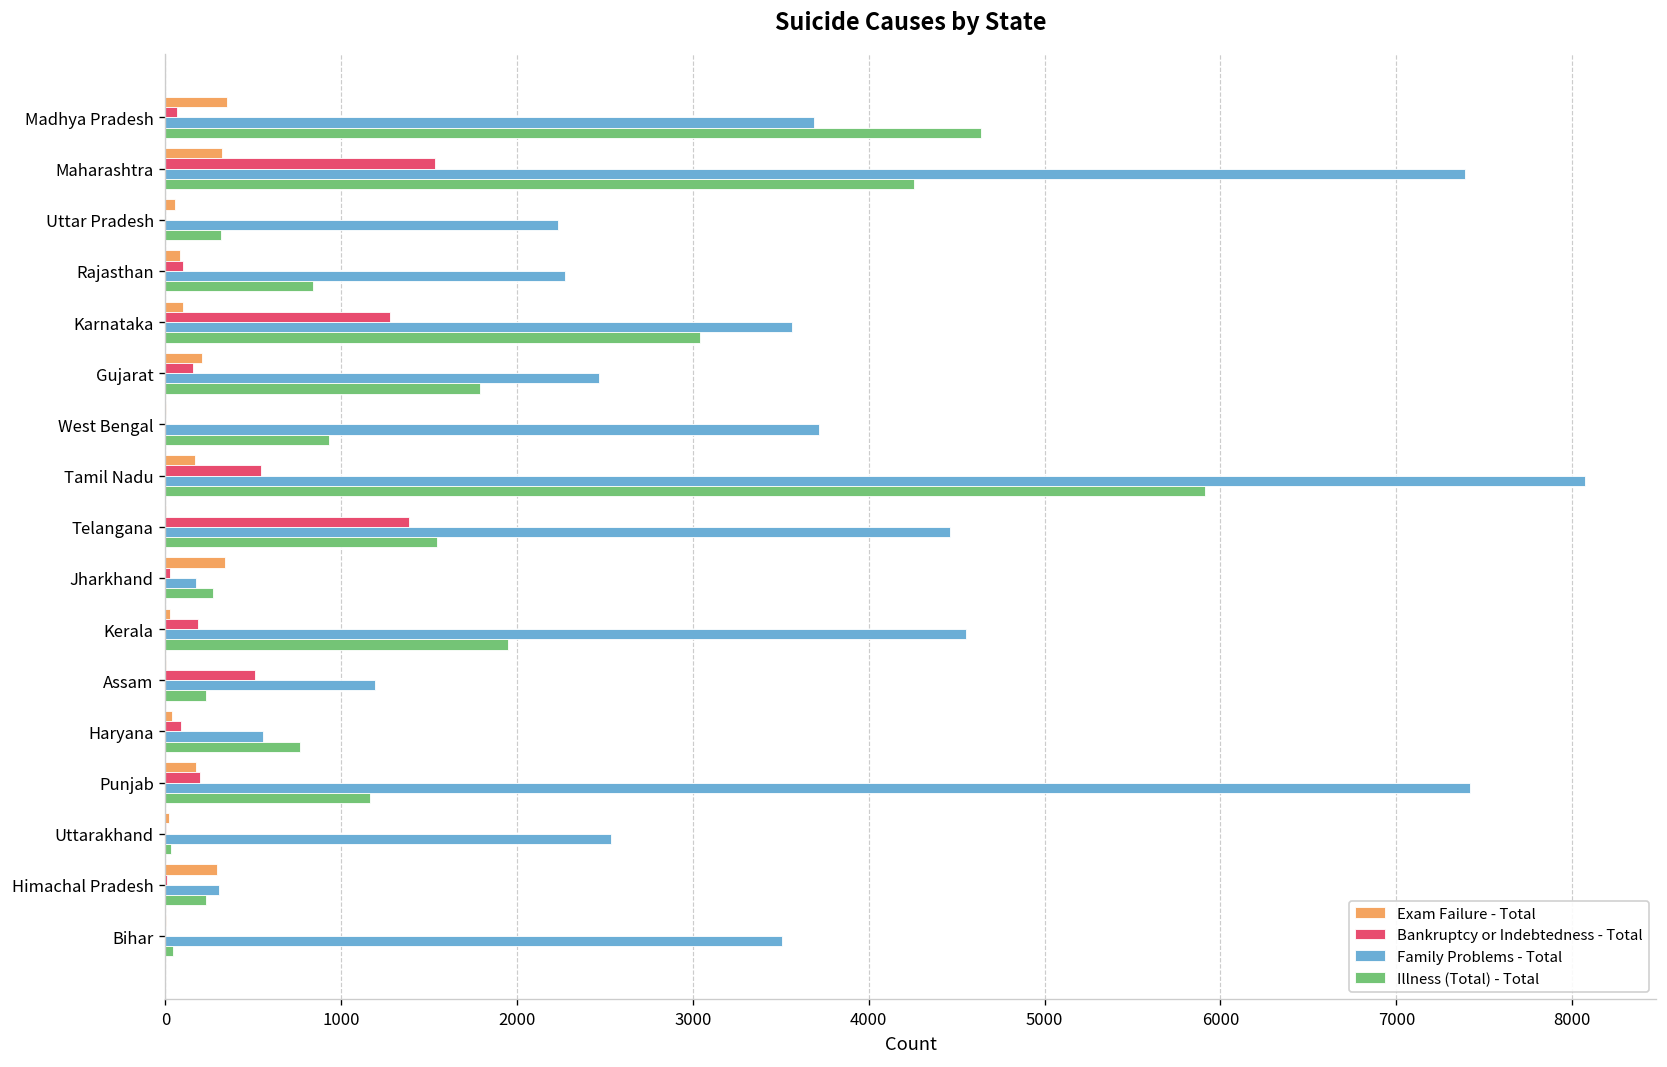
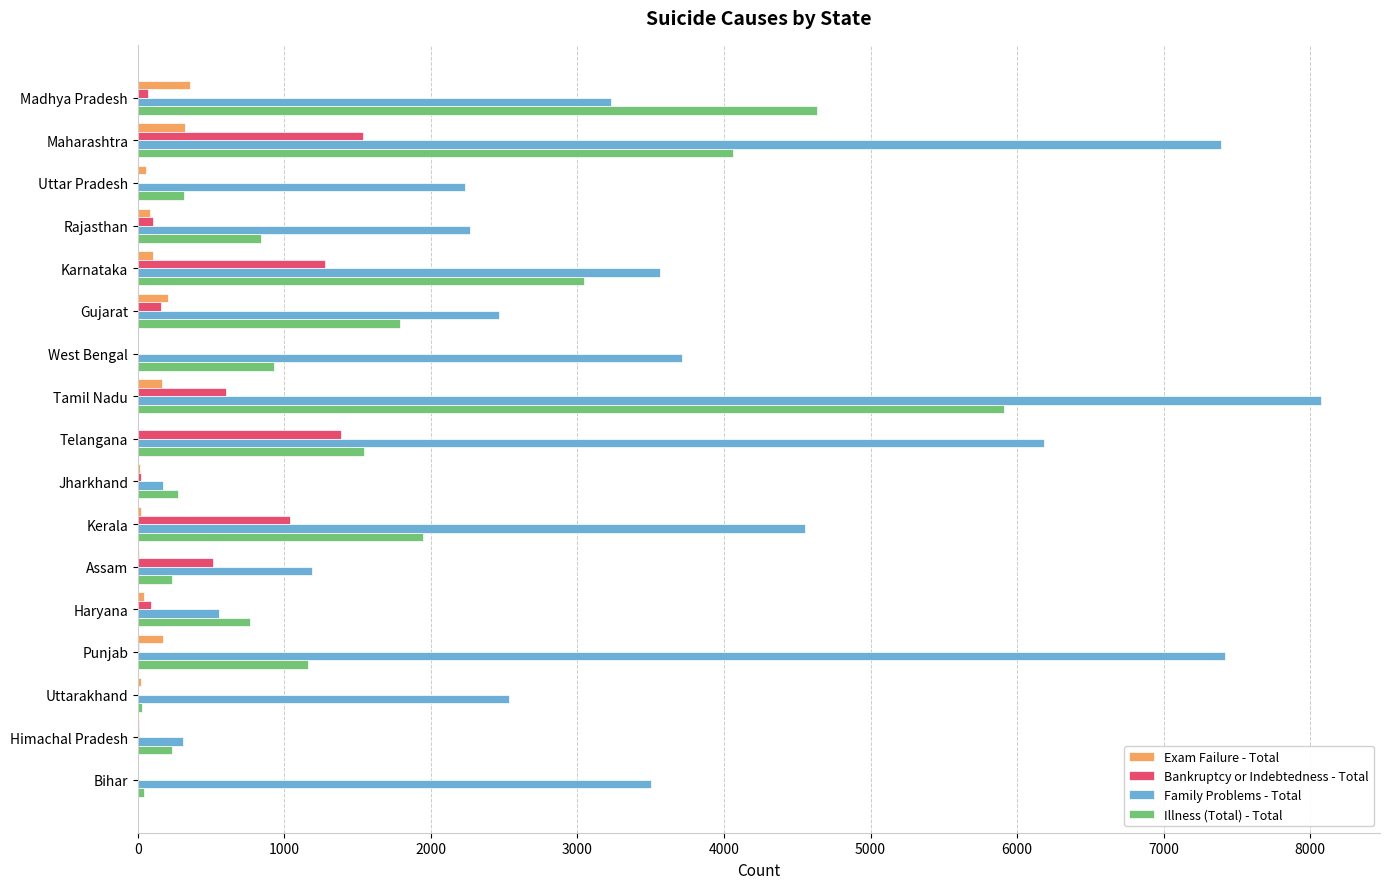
  {
    "Exam Failure - Total": {
      "Madhya Pradesh": 350,
      "Maharashtra": 320,
      "Uttar Pradesh": 60,
      "Rajasthan": 80,
      "Karnataka": 100,
      "Gujarat": 210,
      "Tamil Nadu": 170,
-     "Jharkhand": 340,
+     "Jharkhand": 20,
      "Kerala": 20,
      "Haryana": 40,
      "Punjab": 170,
      "Uttarakhand": 20,
-     "Himachal Pradesh": 290
+     "Himachal Pradesh": 10
    },
    "Bankruptcy or Indebtedness - Total": {
      "Madhya Pradesh": 70,
      "Maharashtra": 1540,
      "Uttar Pradesh": 0,
      "Rajasthan": 100,
      "Karnataka": 1280,
      "Gujarat": 160,
      "West Bengal": 0,
-     "Tamil Nadu": 540,
+     "Tamil Nadu": 600,
      "Telangana": 1390,
      "Jharkhand": 20,
-     "Kerala": 180,
+     "Kerala": 1040,
      "Assam": 510,
      "Haryana": 90,
-     "Punjab": 200,
+     "Punjab": 10,
      "Bihar": 0
    },
    "Family Problems - Total": {
-     "Madhya Pradesh": 3690,
+     "Madhya Pradesh": 3230,
      "Maharashtra": 7390,
      "Uttar Pradesh": 2240,
      "Rajasthan": 2270,
      "Karnataka": 3560,
      "Gujarat": 2470,
      "West Bengal": 3720,
      "Tamil Nadu": 8070,
-     "Telangana": 4460,
+     "Telangana": 6180,
      "Jharkhand": 170,
      "Kerala": 4550,
      "Assam": 1190,
      "Haryana": 550,
      "Punjab": 7420,
      "Uttarakhand": 2540,
      "Himachal Pradesh": 310,
      "Bihar": 3500
    },
    "Illness (Total) - Total": {
      "Madhya Pradesh": 4640,
-     "Maharashtra": 4260,
+     "Maharashtra": 4060,
      "Uttar Pradesh": 320,
      "Rajasthan": 840,
      "Karnataka": 3040,
      "Gujarat": 1790,
      "West Bengal": 930,
      "Tamil Nadu": 5910,
      "Telangana": 1540,
      "Jharkhand": 270,
      "Kerala": 1950,
      "Assam": 230,
      "Haryana": 770,
      "Punjab": 1160,
      "Uttarakhand": 30,
      "Himachal Pradesh": 230,
      "Bihar": 40
    }
  }
